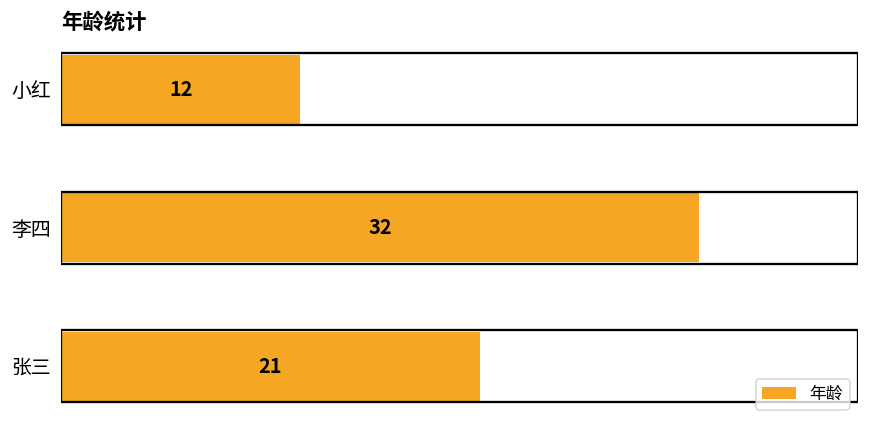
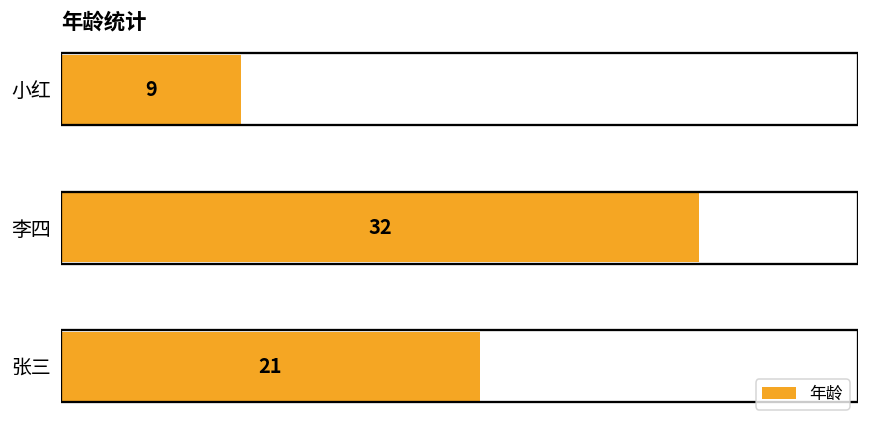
  {
-   "小红": 12,
+   "小红": 9,
    "李四": 32,
    "张三": 21
  }
